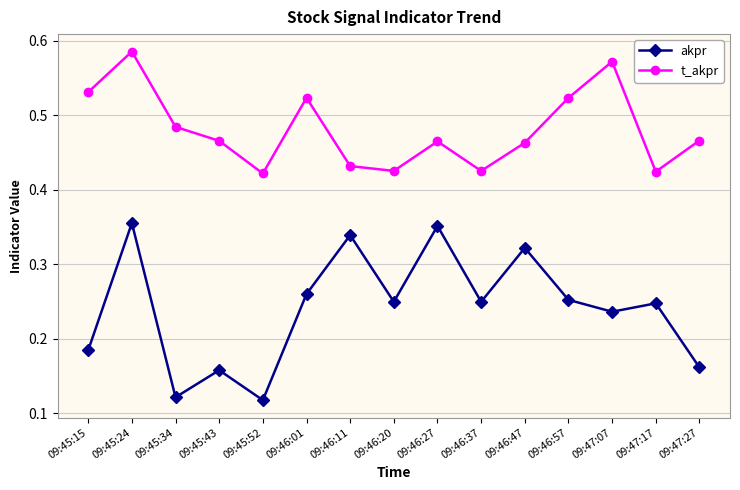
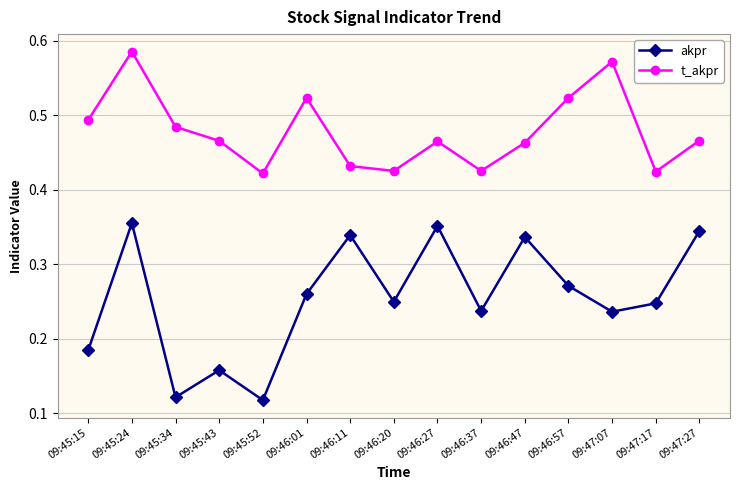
  {
    "akpr": {
      "09:45:15": 0.18,
      "09:45:24": 0.36,
      "09:45:34": 0.12,
      "09:45:43": 0.16,
      "09:45:52": 0.12,
      "09:46:01": 0.26,
      "09:46:11": 0.34,
      "09:46:20": 0.25,
      "09:46:27": 0.35,
-     "09:46:37": 0.25,
-     "09:46:47": 0.32,
-     "09:46:57": 0.25,
+     "09:46:37": 0.24,
+     "09:46:47": 0.34,
+     "09:46:57": 0.27,
      "09:47:07": 0.24,
      "09:47:17": 0.25,
-     "09:47:27": 0.16
+     "09:47:27": 0.34
    },
    "t_akpr": {
-     "09:45:15": 0.53,
+     "09:45:15": 0.49,
      "09:45:24": 0.59,
      "09:45:34": 0.48,
      "09:45:43": 0.47,
      "09:45:52": 0.42,
      "09:46:01": 0.52,
      "09:46:11": 0.43,
      "09:46:20": 0.43,
      "09:46:27": 0.46,
      "09:46:37": 0.43,
      "09:46:47": 0.46,
      "09:46:57": 0.52,
      "09:47:07": 0.57,
      "09:47:17": 0.42,
      "09:47:27": 0.47
    }
  }
